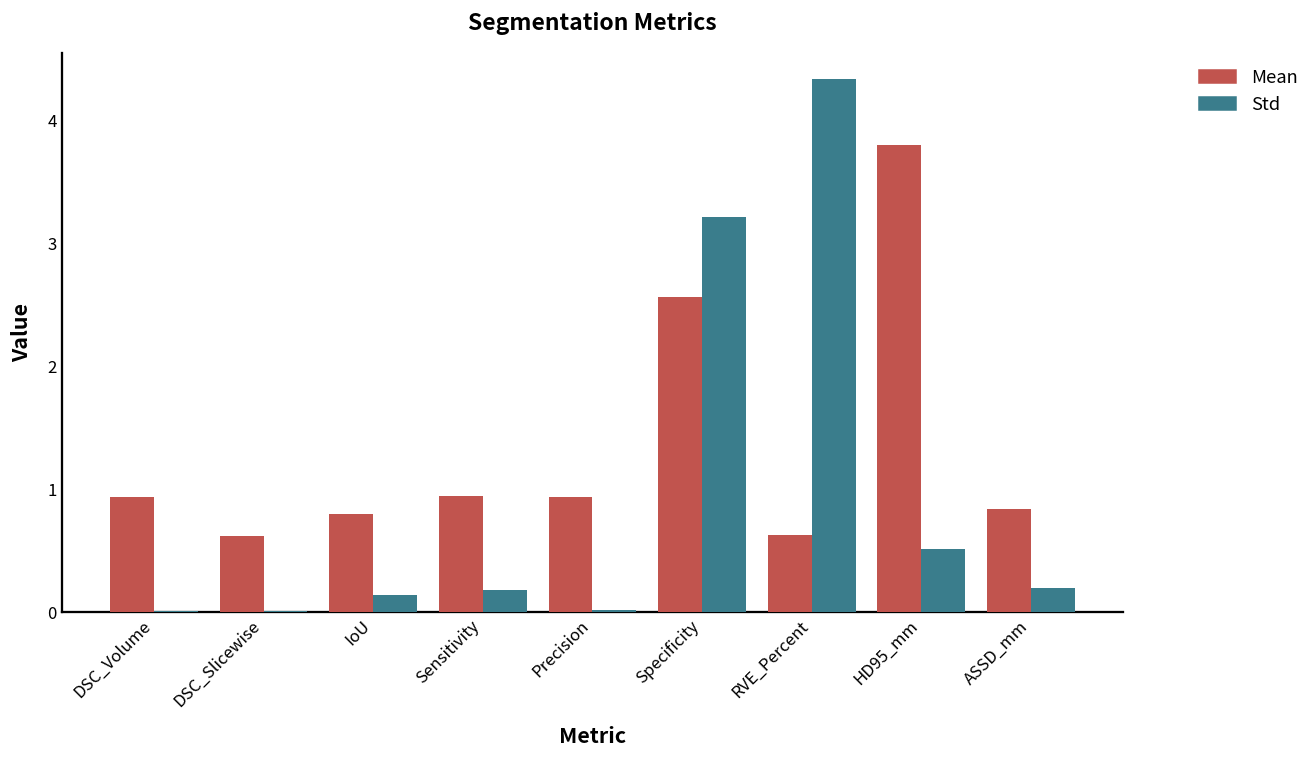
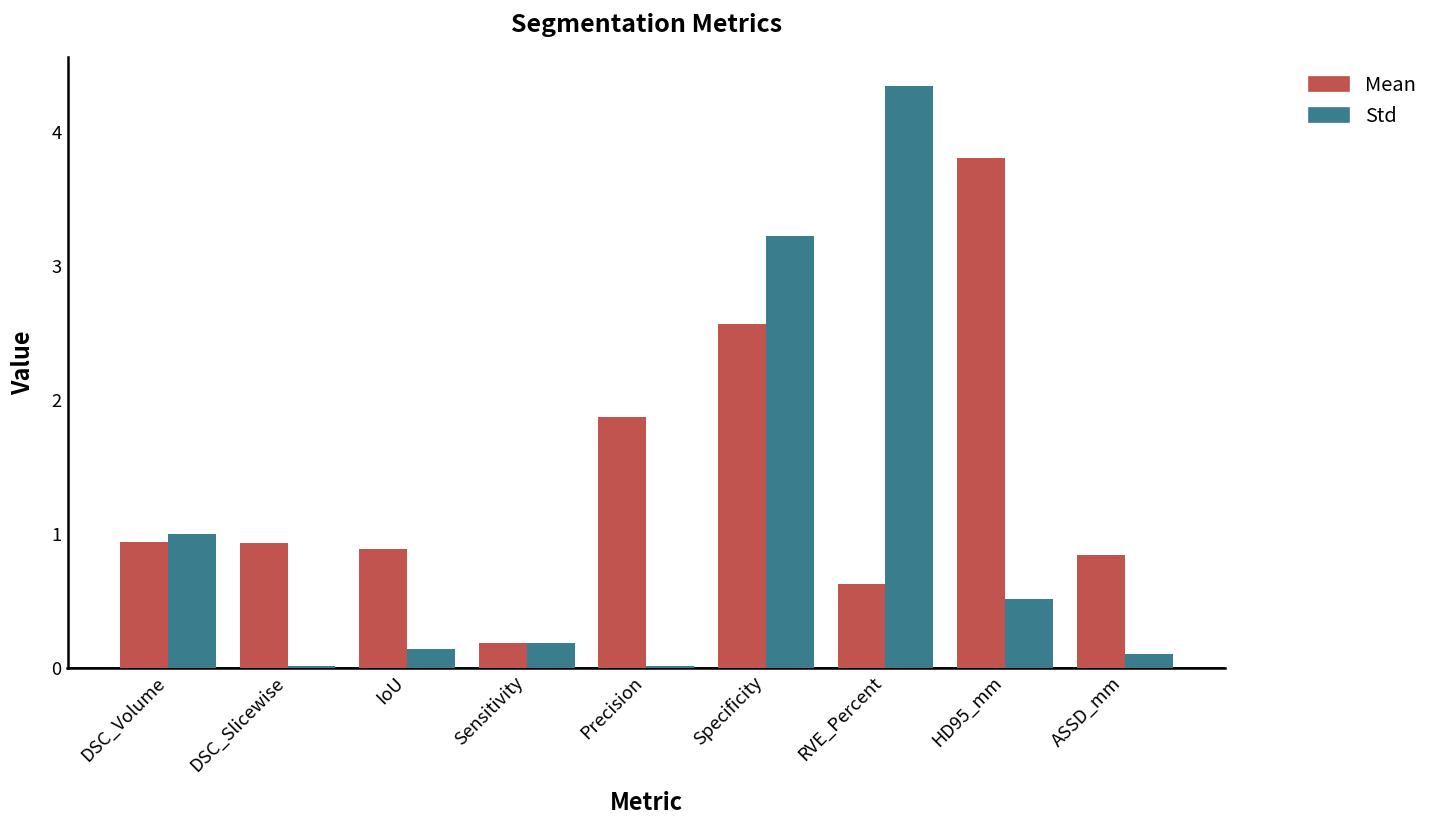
  {
    "Mean": {
      "DSC_Volume": 0.94,
-     "DSC_Slicewise": 0.62,
-     "IoU": 0.80,
-     "Sensitivity": 0.95,
-     "Precision": 0.94,
+     "DSC_Slicewise": 0.93,
+     "IoU": 0.89,
+     "Sensitivity": 0.18,
+     "Precision": 1.87,
      "Specificity": 2.57,
      "RVE_Percent": 0.63,
      "HD95_mm": 3.80,
      "ASSD_mm": 0.85
    },
    "Std": {
-     "DSC_Volume": 0.01,
+     "DSC_Volume": 1.00,
      "IoU": 0.14,
      "Sensitivity": 0.19,
      "Specificity": 3.22,
      "RVE_Percent": 4.34,
      "HD95_mm": 0.52,
-     "ASSD_mm": 0.20
+     "ASSD_mm": 0.11
    }
  }
